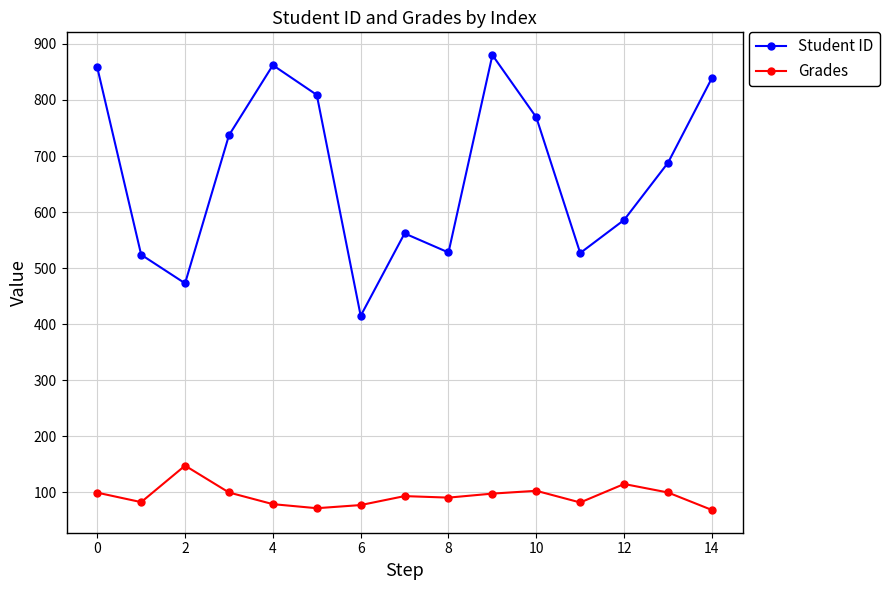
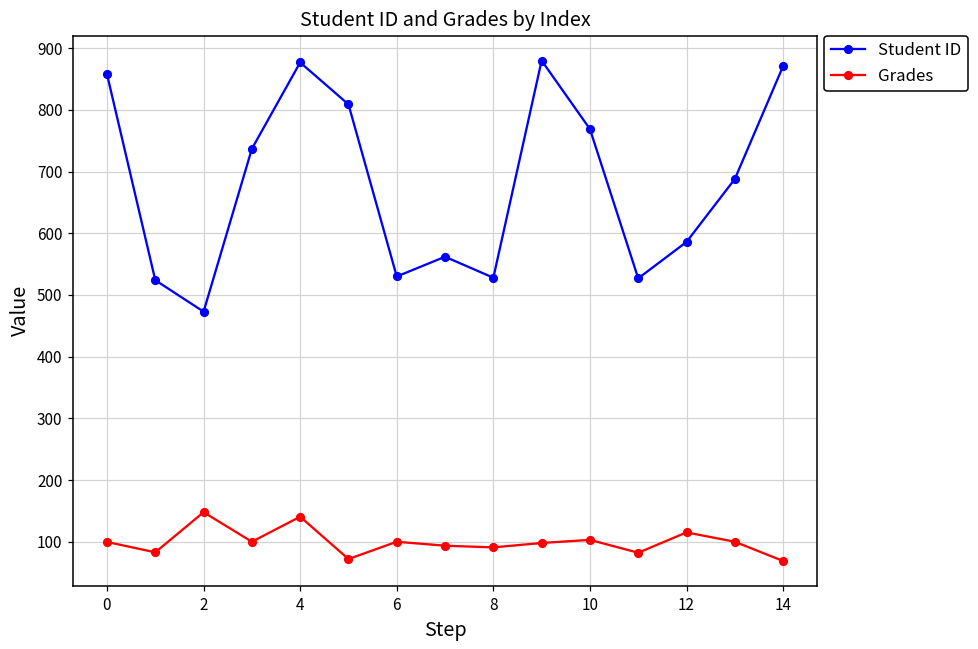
  {
    "Student ID": {
      "0": 860,
      "2": 470,
-     "4": 860,
-     "6": 420,
+     "4": 880,
+     "6": 530,
      "8": 530,
      "10": 770,
      "12": 590,
-     "14": 840
+     "14": 870
    },
    "Grades": {
      "0": 100,
      "2": 150,
-     "4": 80,
-     "6": 80,
+     "4": 140,
+     "6": 100,
      "8": 90,
      "10": 100,
      "12": 120,
      "14": 70
    }
  }
